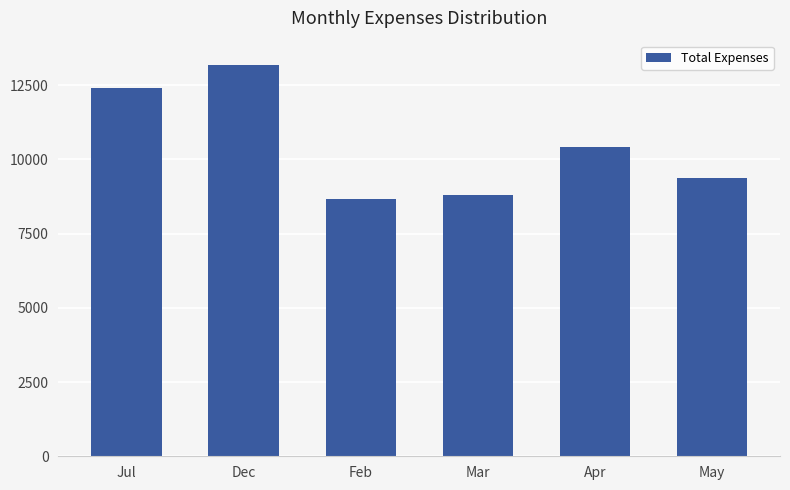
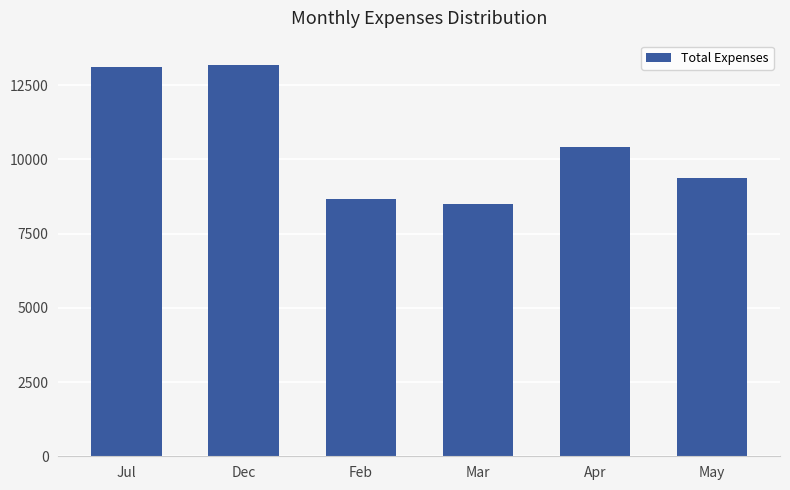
  {
-   "Jul": 12400,
+   "Jul": 13100,
    "Dec": 13200,
    "Feb": 8700,
-   "Mar": 8800,
+   "Mar": 8500,
    "Apr": 10400,
    "May": 9400
  }
